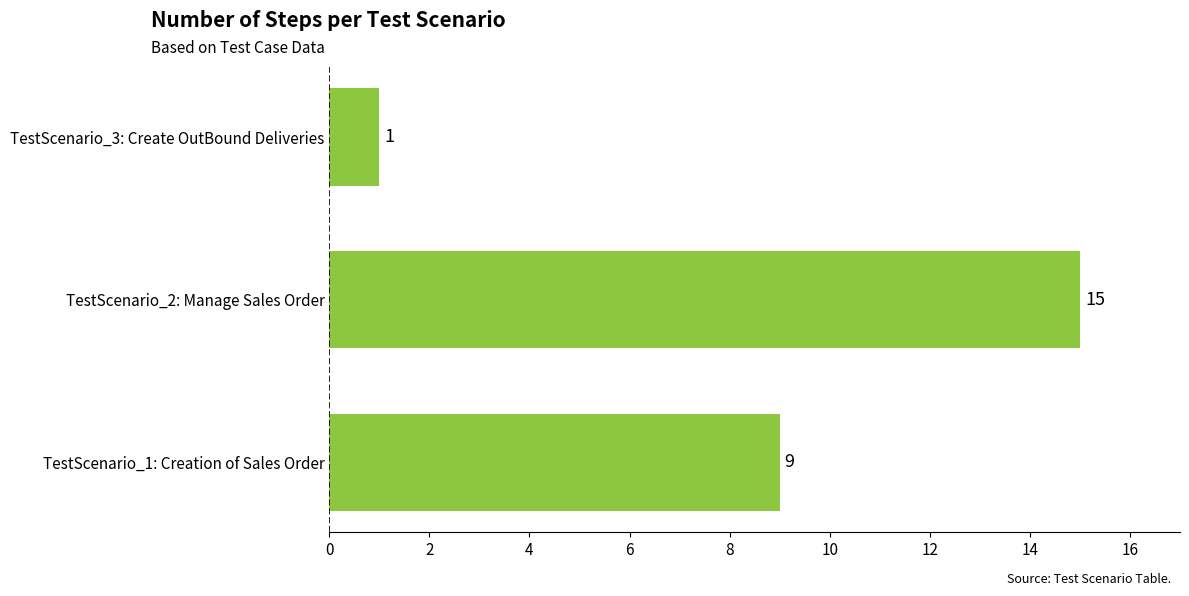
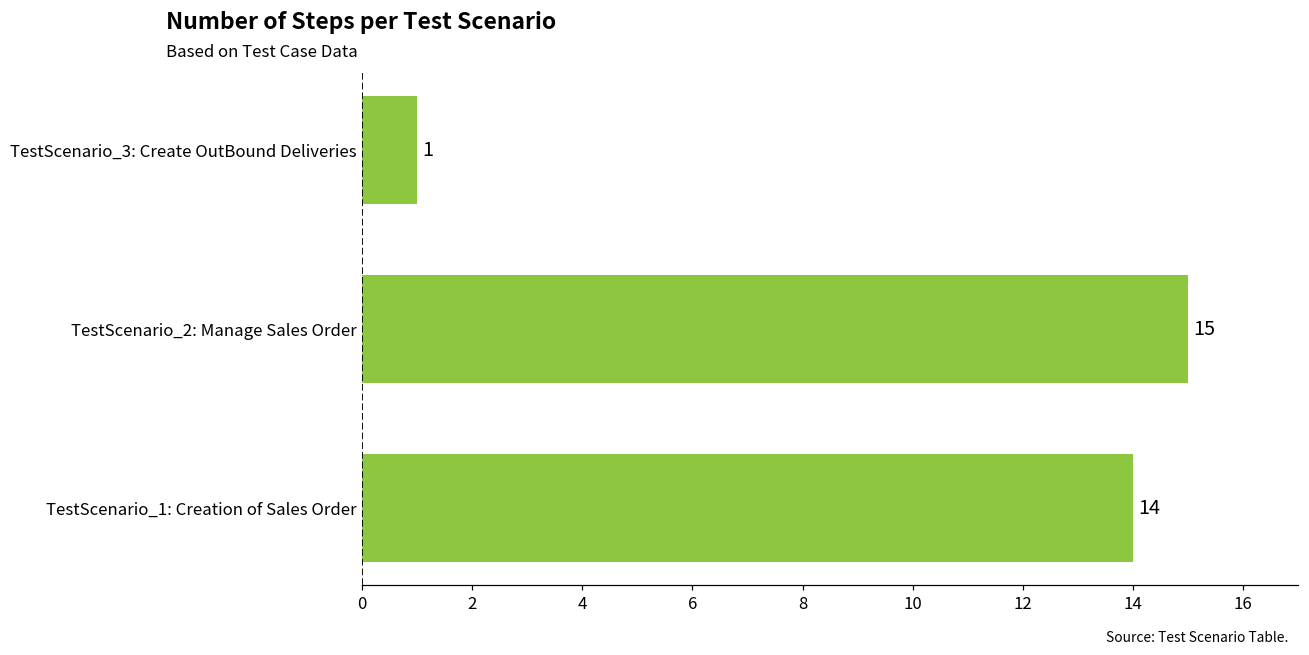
  {
    "TestScenario_3: Create OutBound Deliveries": 1,
    "TestScenario_2: Manage Sales Order": 15,
-   "TestScenario_1: Creation of Sales Order": 9
+   "TestScenario_1: Creation of Sales Order": 14
  }
